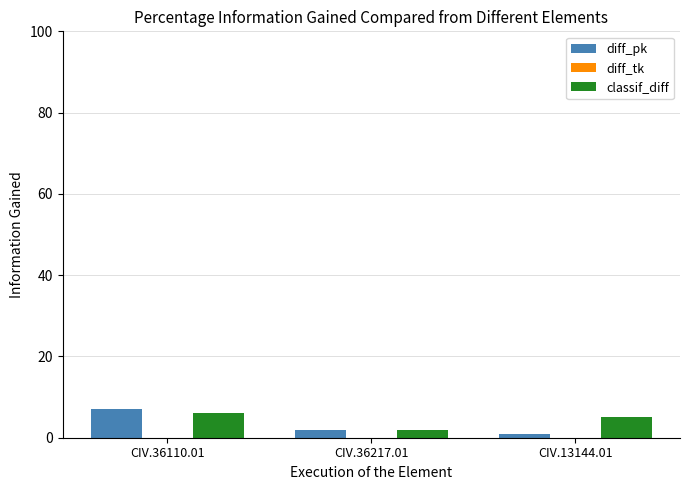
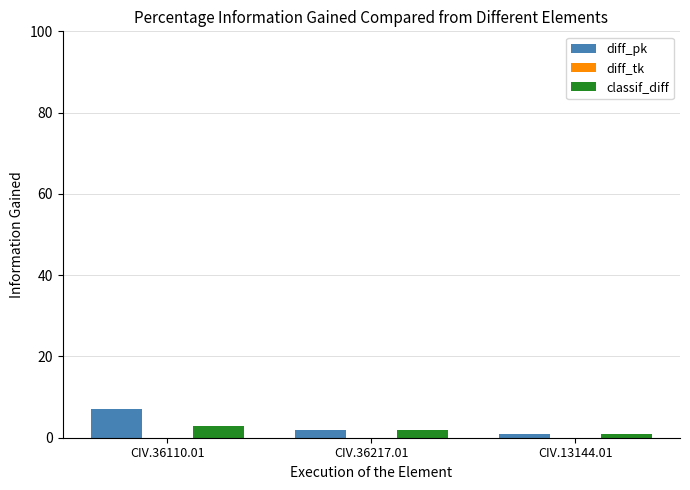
  {
    "diff_pk": {
      "CIV.36110.01": 7,
      "CIV.36217.01": 2,
      "CIV.13144.01": 1
    },
    "diff_tk": {
      "CIV.36110.01": 0,
      "CIV.36217.01": 0,
      "CIV.13144.01": 0
    },
    "classif_diff": {
-     "CIV.36110.01": 6,
+     "CIV.36110.01": 3,
      "CIV.36217.01": 2,
-     "CIV.13144.01": 5
+     "CIV.13144.01": 1
    }
  }
